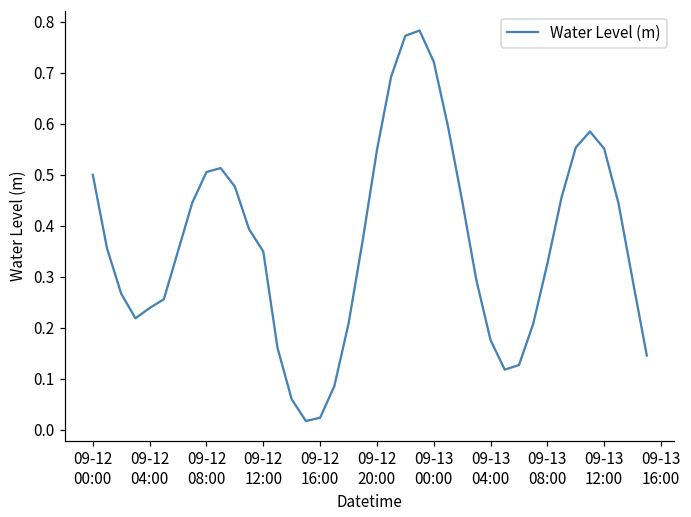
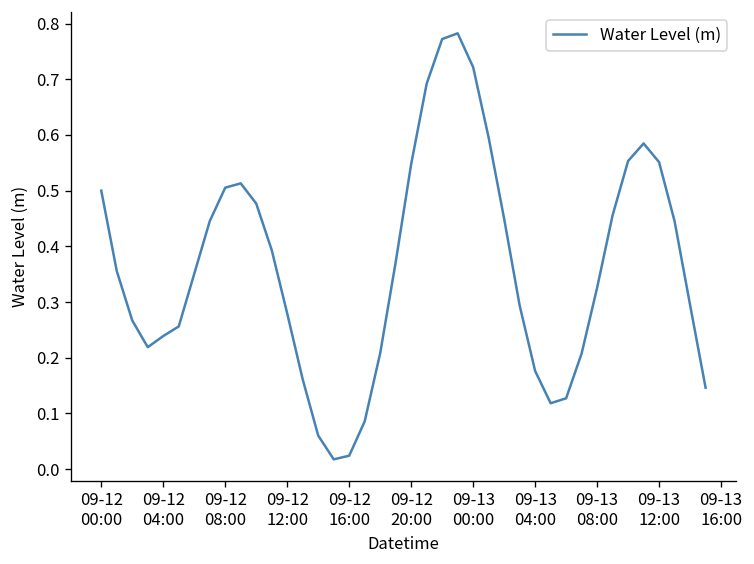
  {
    "09-12 00:00": 0.50,
    "09-12 04:00": 0.24,
    "09-12 08:00": 0.51,
-   "09-12 12:00": 0.35,
+   "09-12 12:00": 0.28,
    "09-12 16:00": 0.02,
    "09-12 20:00": 0.55,
    "09-13 00:00": 0.72,
    "09-13 04:00": 0.18,
    "09-13 08:00": 0.33,
    "09-13 12:00": 0.55
  }
